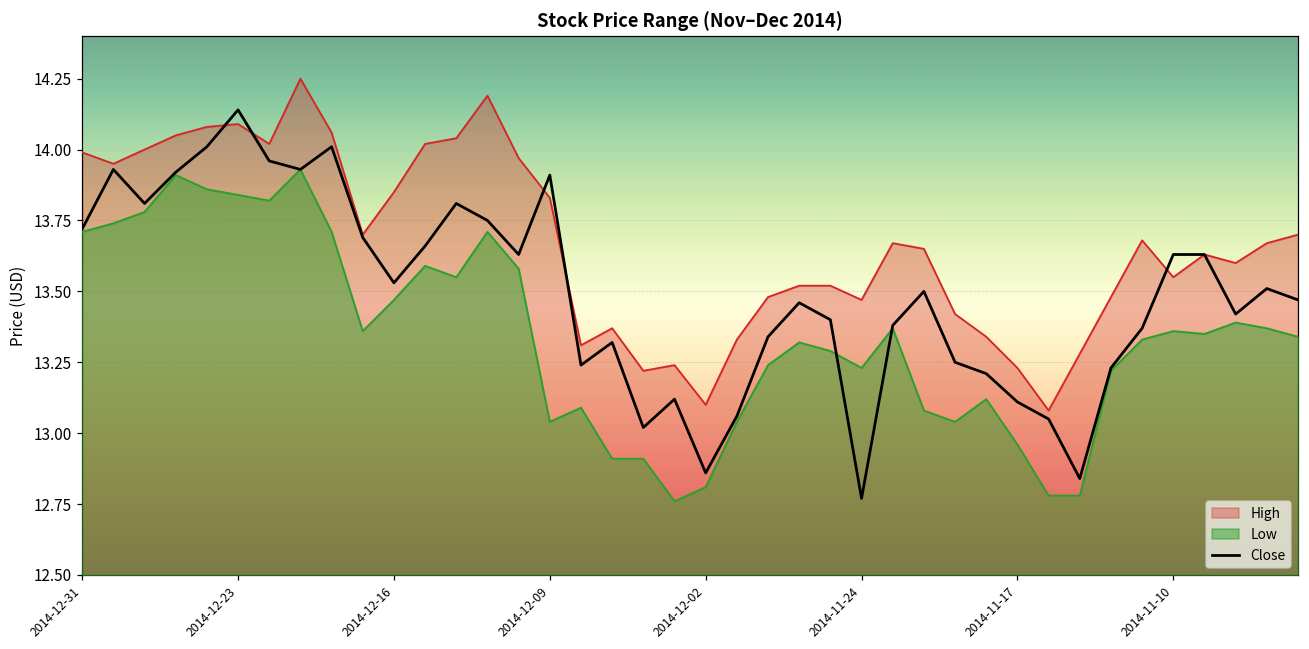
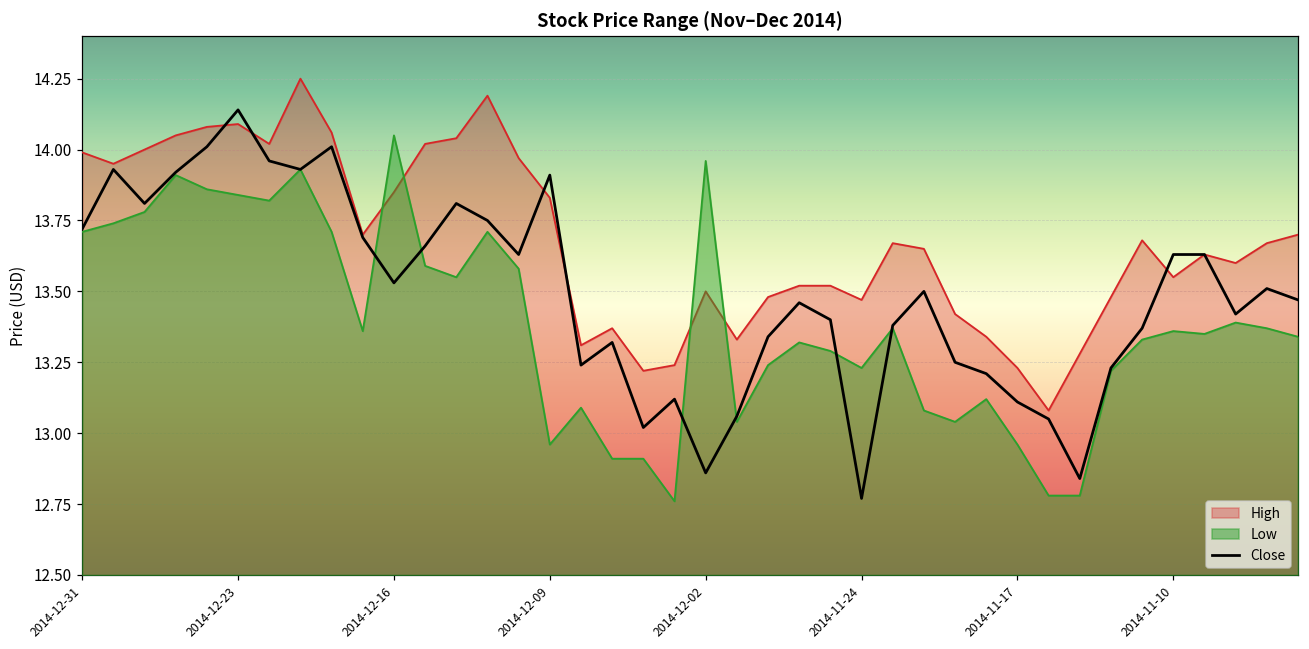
  {
    "High": {
      "2014-12-31": 13.99,
      "2014-12-23": 14.09,
      "2014-12-16": 13.85,
      "2014-12-09": 13.83,
-     "2014-12-02": 13.1,
+     "2014-12-02": 13.5,
      "2014-11-24": 13.47,
      "2014-11-17": 13.23,
      "2014-11-10": 13.55
    },
    "Low": {
      "2014-12-31": 13.71,
      "2014-12-23": 13.84,
-     "2014-12-16": 13.47,
-     "2014-12-09": 13.04,
-     "2014-12-02": 12.81,
+     "2014-12-16": 14.05,
+     "2014-12-09": 12.96,
+     "2014-12-02": 13.96,
      "2014-11-24": 13.23,
      "2014-11-17": 12.96,
      "2014-11-10": 13.36
    },
    "Close": {
      "2014-12-31": 13.72,
      "2014-12-23": 14.14,
      "2014-12-16": 13.53,
      "2014-12-09": 13.91,
      "2014-12-02": 12.86,
      "2014-11-24": 12.77,
      "2014-11-17": 13.11,
      "2014-11-10": 13.63
    }
  }
